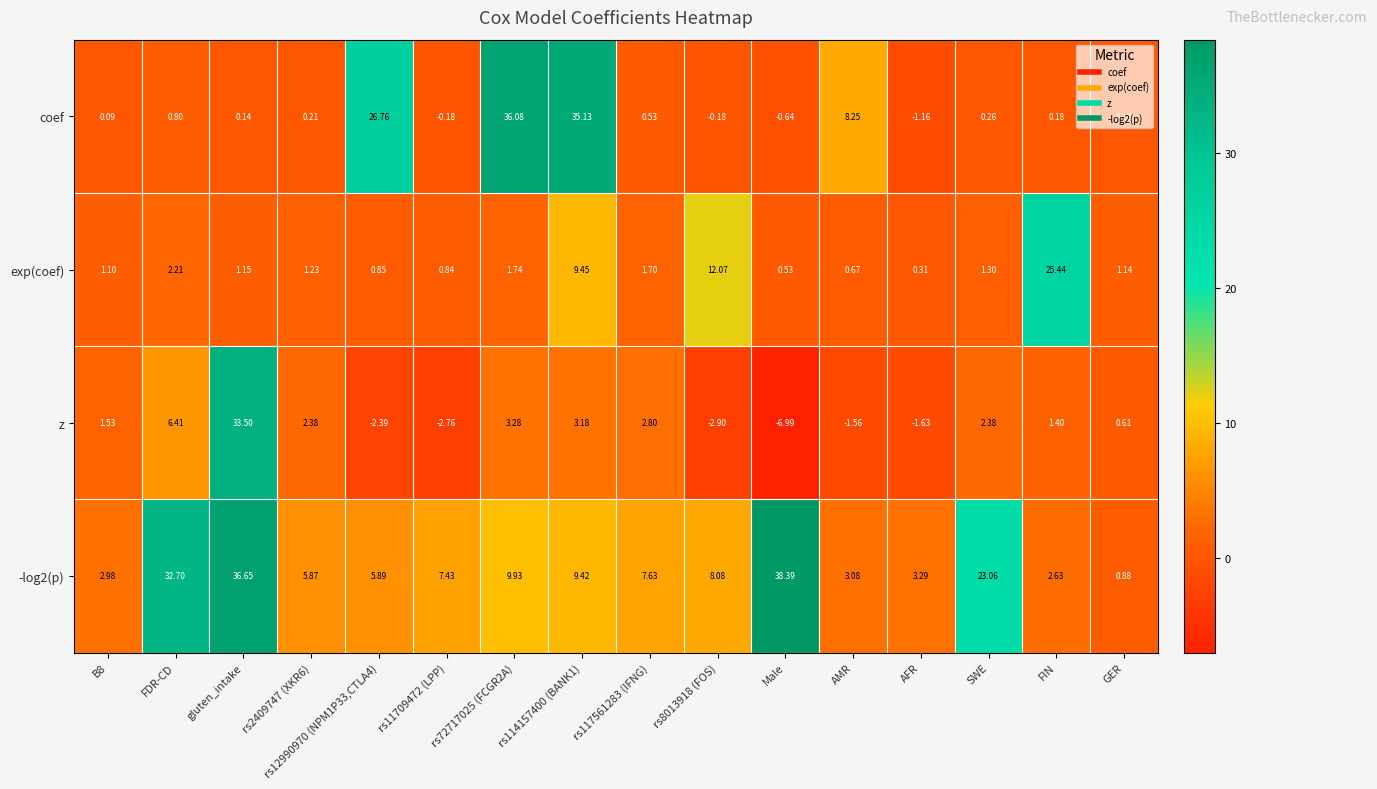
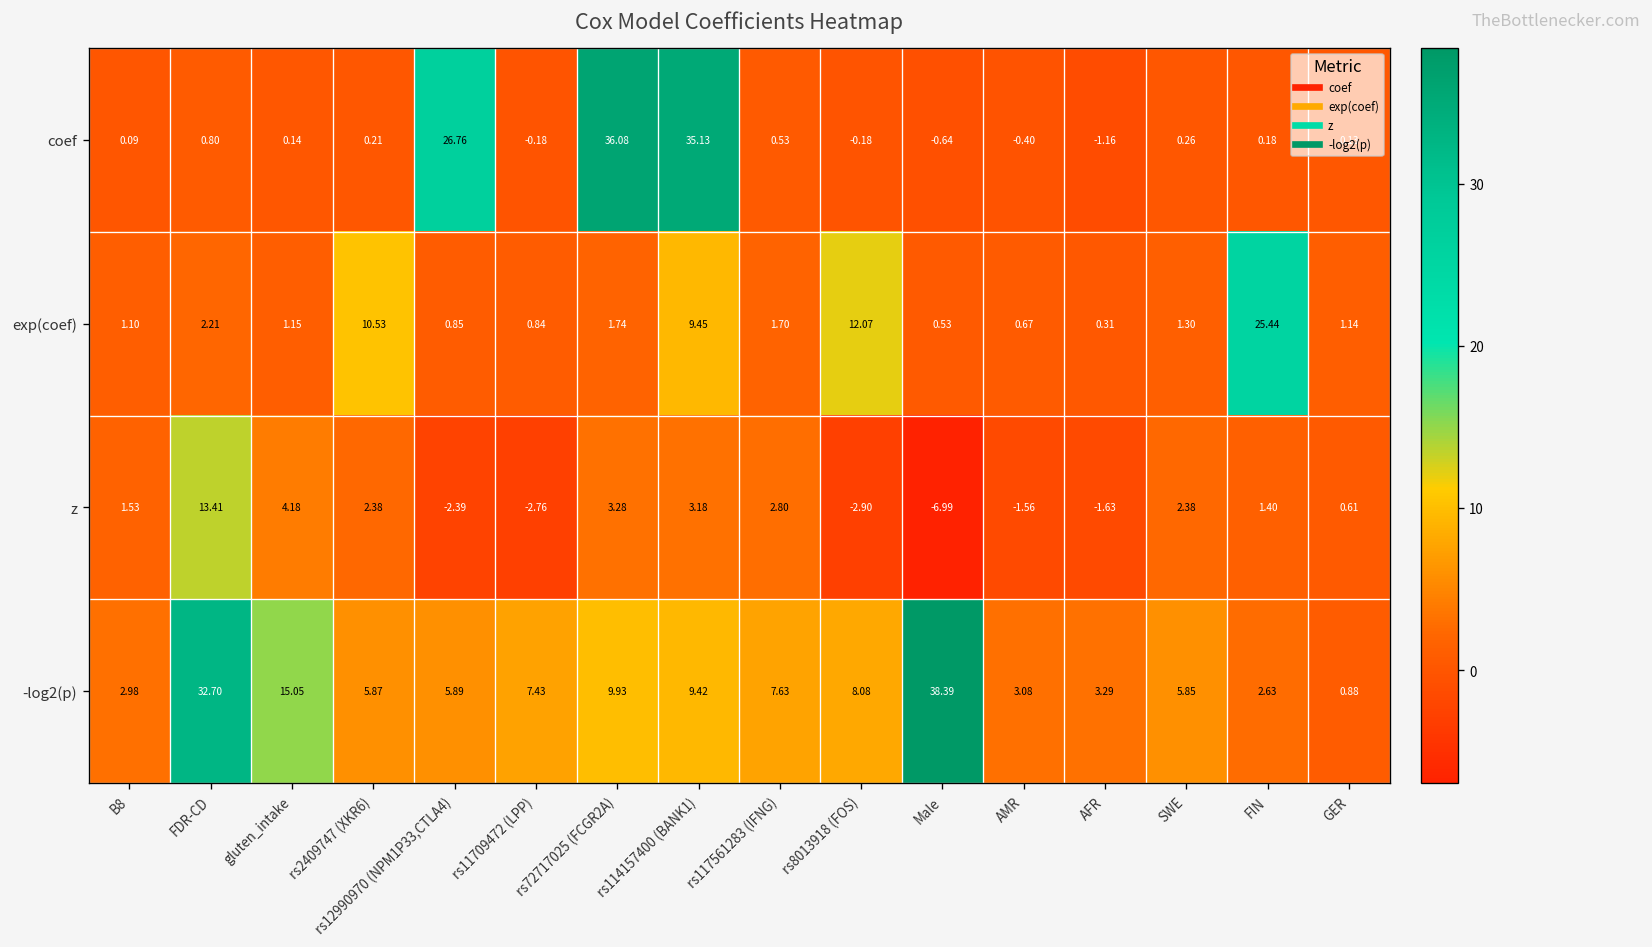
  {
    "coef": {
      "B8": 0.09,
      "FDR-CD": 0.80,
      "gluten_intake": 0.14,
      "rs2409747 (XKR6)": 0.21,
      "rs12990970 (NPM1P33,CTLA4)": 26.76,
      "rs11709472 (LPP)": -0.18,
      "rs72717025 (FCGR2A)": 36.08,
      "rs114157400 (BANK1)": 35.13,
      "rs117561283 (IFNG)": 0.53,
      "rs8013918 (FOS)": -0.18,
      "Male": -0.64,
-     "AMR": 8.25,
+     "AMR": -0.40,
      "AFR": -1.16,
      "SWE": 0.26,
      "FIN": 0.18
    },
    "exp(coef)": {
      "B8": 1.10,
      "FDR-CD": 2.21,
      "gluten_intake": 1.15,
-     "rs2409747 (XKR6)": 1.23,
+     "rs2409747 (XKR6)": 10.53,
      "rs12990970 (NPM1P33,CTLA4)": 0.85,
      "rs11709472 (LPP)": 0.84,
      "rs72717025 (FCGR2A)": 1.74,
      "rs114157400 (BANK1)": 9.45,
      "rs117561283 (IFNG)": 1.70,
      "rs8013918 (FOS)": 12.07,
      "Male": 0.53,
      "AMR": 0.67,
      "AFR": 0.31,
      "SWE": 1.30,
      "FIN": 25.44,
      "GER": 1.14
    },
    "z": {
      "B8": 1.53,
-     "FDR-CD": 6.41,
-     "gluten_intake": 33.50,
+     "FDR-CD": 13.41,
+     "gluten_intake": 4.18,
      "rs2409747 (XKR6)": 2.38,
      "rs12990970 (NPM1P33,CTLA4)": -2.39,
      "rs11709472 (LPP)": -2.76,
      "rs72717025 (FCGR2A)": 3.28,
      "rs114157400 (BANK1)": 3.18,
      "rs117561283 (IFNG)": 2.80,
      "rs8013918 (FOS)": -2.90,
      "Male": -6.99,
      "AMR": -1.56,
      "AFR": -1.63,
      "SWE": 2.38,
      "FIN": 1.40,
      "GER": 0.61
    },
    "-log2(p)": {
      "B8": 2.98,
      "FDR-CD": 32.70,
-     "gluten_intake": 36.65,
+     "gluten_intake": 15.05,
      "rs2409747 (XKR6)": 5.87,
      "rs12990970 (NPM1P33,CTLA4)": 5.89,
      "rs11709472 (LPP)": 7.43,
      "rs72717025 (FCGR2A)": 9.93,
      "rs114157400 (BANK1)": 9.42,
      "rs117561283 (IFNG)": 7.63,
      "rs8013918 (FOS)": 8.08,
      "Male": 38.39,
      "AMR": 3.08,
      "AFR": 3.29,
-     "SWE": 23.06,
+     "SWE": 5.85,
      "FIN": 2.63,
      "GER": 0.88
    }
  }
